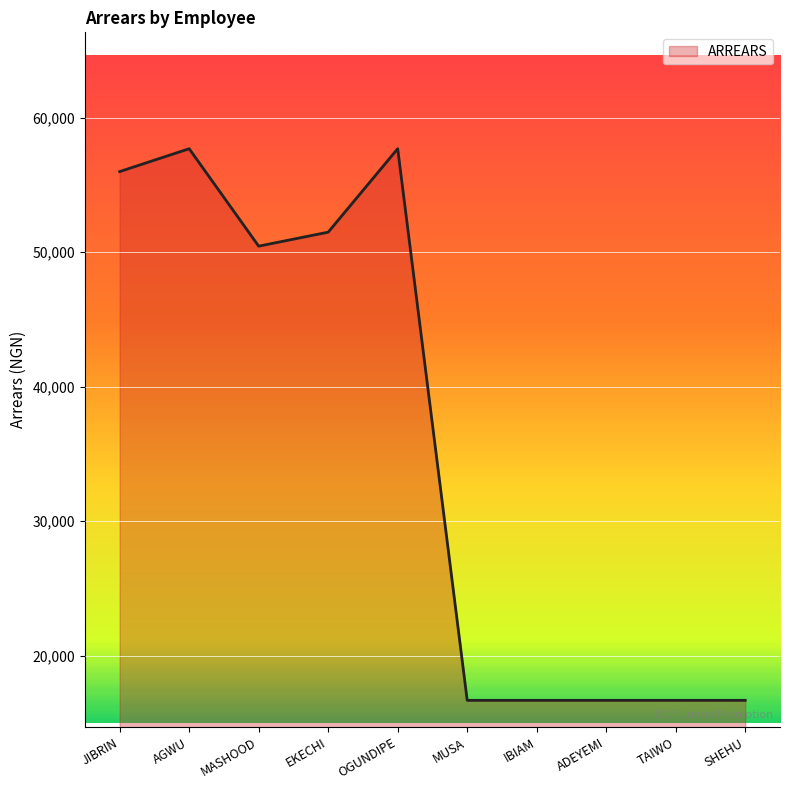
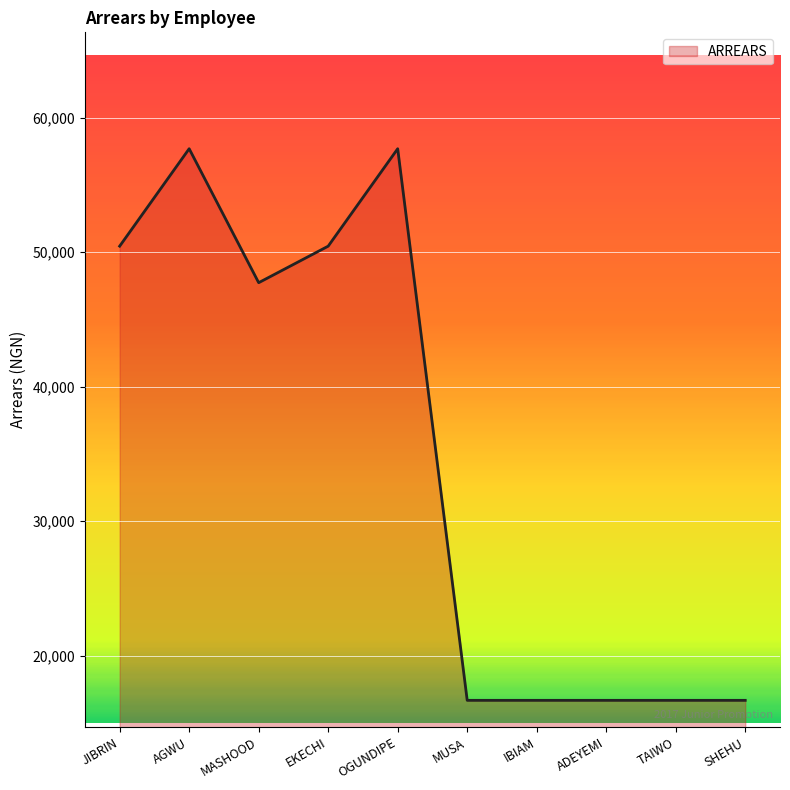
  {
-   "JIBRIN": "56,000",
+   "JIBRIN": "50,500",
    "AGWU": "57,700",
-   "MASHOOD": "50,500",
-   "EKECHI": "51,500",
+   "MASHOOD": "47,700",
+   "EKECHI": "50,500",
    "OGUNDIPE": "57,700",
    "MUSA": "16,700",
    "IBIAM": "16,700",
    "ADEYEMI": "16,700"
  }
